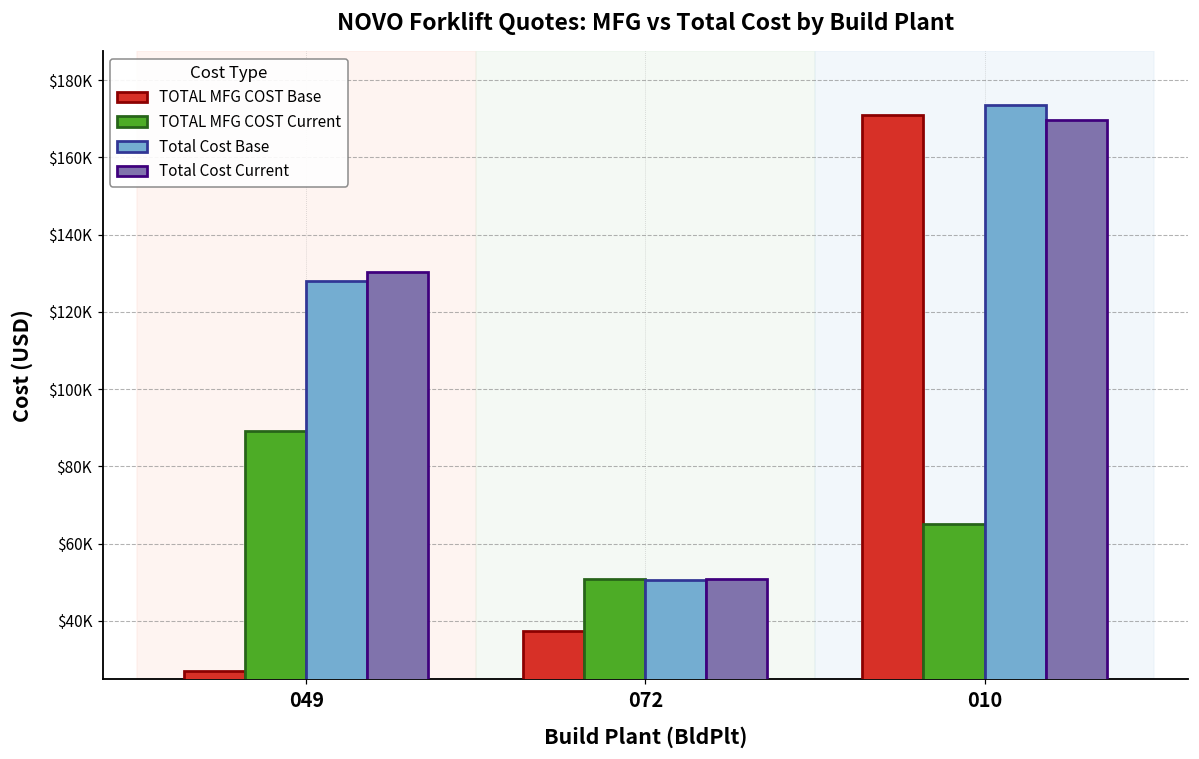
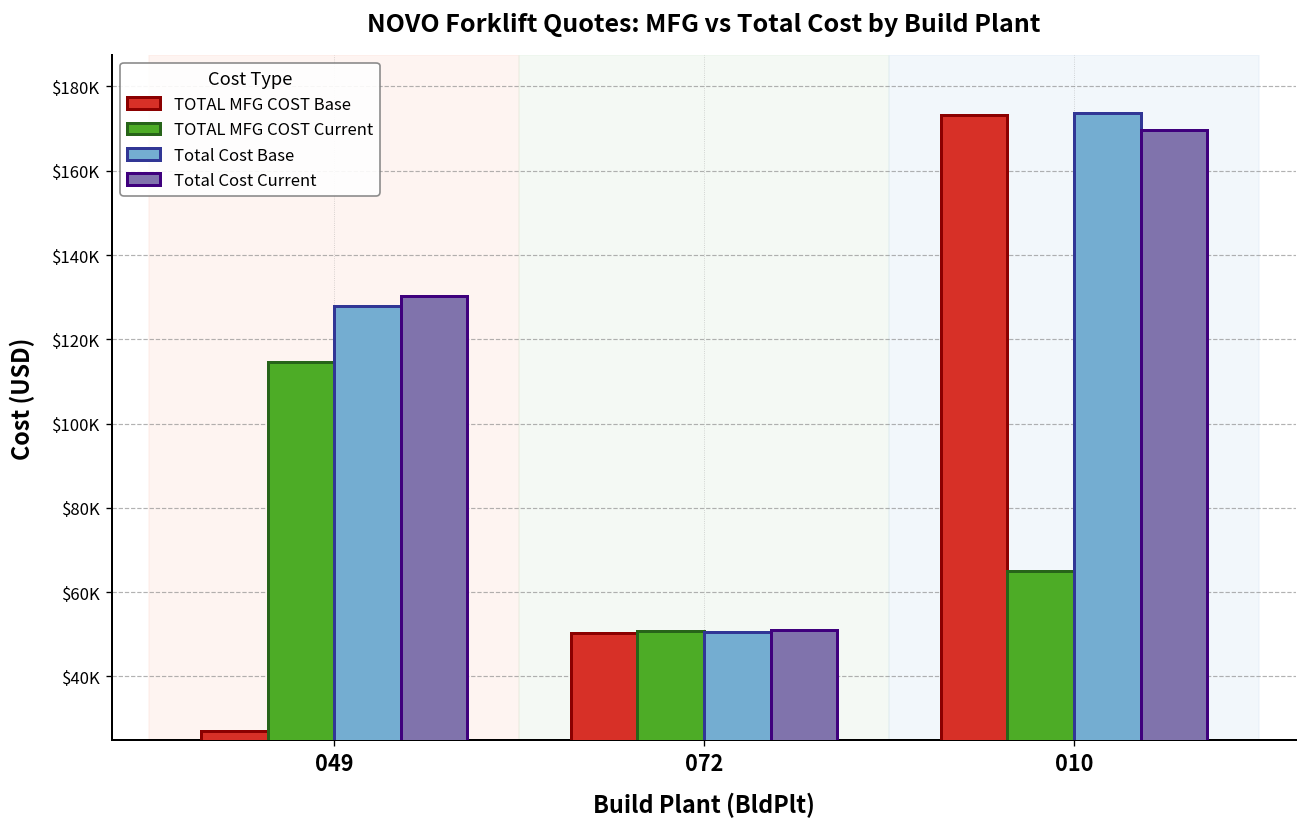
  {
    "TOTAL MFG COST Base": {
      "049": "$27000",
-     "072": "$37000",
-     "010": "$171000"
+     "072": "$50000",
+     "010": "$173000"
    },
    "TOTAL MFG COST Current": {
-     "049": "$89000",
+     "049": "$115000",
      "072": "$51000",
      "010": "$65000"
    },
    "Total Cost Base": {
      "049": "$128000",
      "072": "$51000",
      "010": "$174000"
    },
    "Total Cost Current": {
      "049": "$130000",
      "072": "$51000",
      "010": "$170000"
    }
  }
